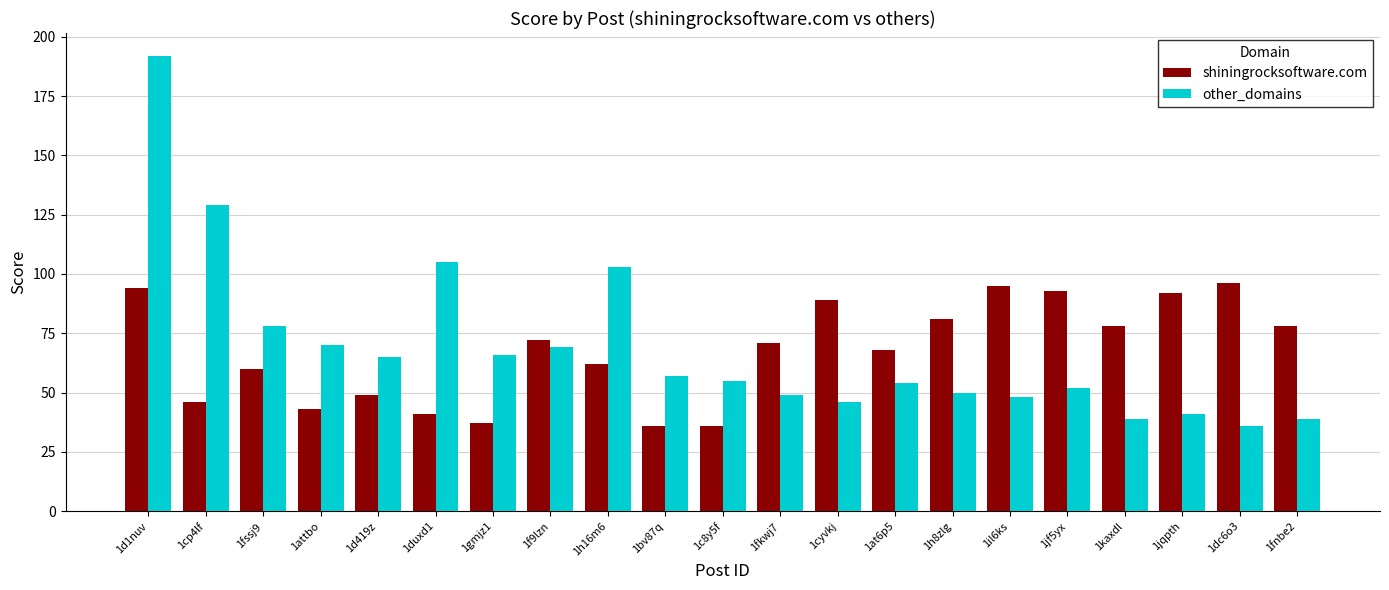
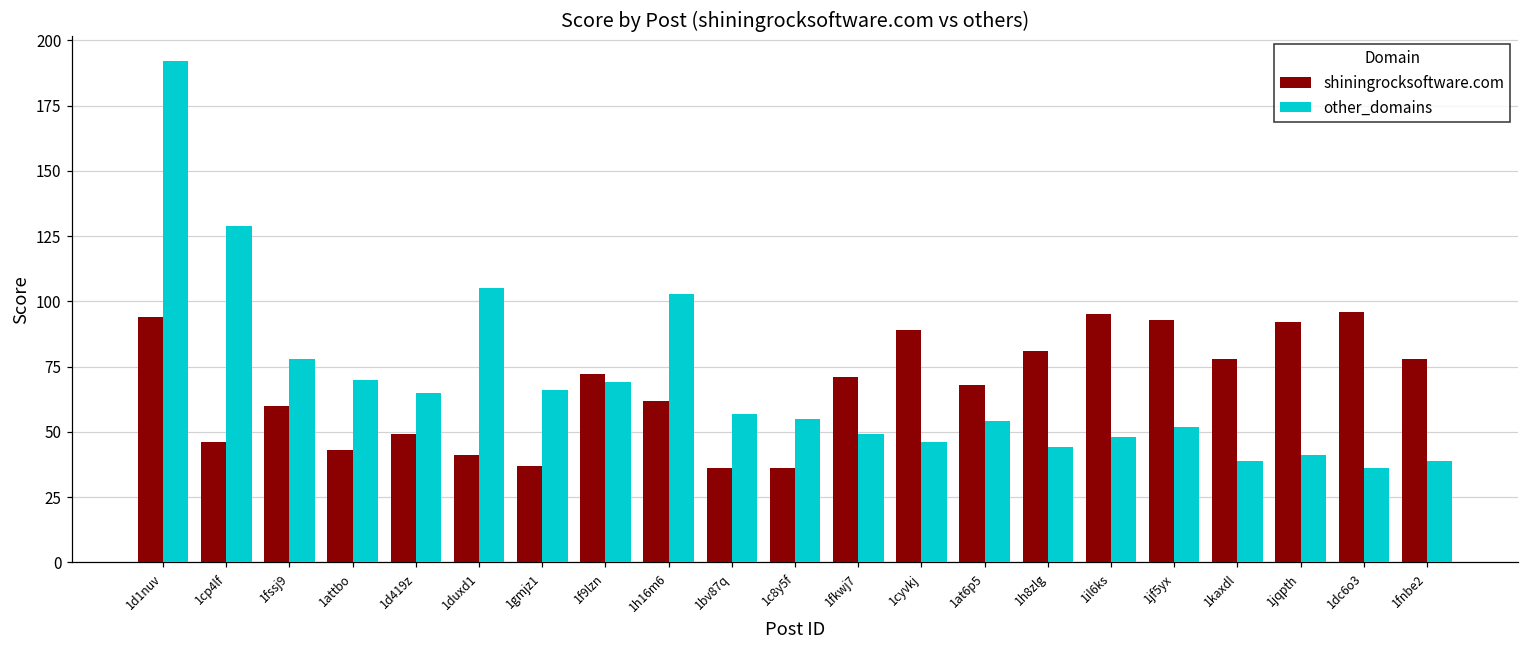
  {
    "shiningrocksoftware.com": {
      "1d1nuv": 94,
      "1cp4lf": 46,
      "1fssj9": 60,
      "1attbo": 43,
      "1d419z": 49,
      "1duxd1": 41,
      "1gmjz1": 37,
      "1f9lzn": 72,
      "1h16m6": 62,
      "1bv87q": 36,
      "1c8y5f": 36,
      "1fkwj7": 71,
      "1cyvkj": 89,
      "1at6p5": 68,
      "1h8zlg": 81,
      "1il6ks": 95,
      "1jf5yx": 93,
      "1kaxdl": 78,
      "1jqpth": 92,
      "1dc6o3": 96,
      "1fnbe2": 78
    },
    "other_domains": {
      "1d1nuv": 192,
      "1cp4lf": 129,
      "1fssj9": 78,
      "1attbo": 70,
      "1d419z": 65,
      "1duxd1": 105,
      "1gmjz1": 66,
      "1f9lzn": 69,
      "1h16m6": 103,
      "1bv87q": 57,
      "1c8y5f": 55,
      "1fkwj7": 49,
      "1cyvkj": 46,
      "1at6p5": 54,
-     "1h8zlg": 50,
+     "1h8zlg": 44,
      "1il6ks": 48,
      "1jf5yx": 52,
      "1kaxdl": 39,
      "1jqpth": 41,
      "1dc6o3": 36,
      "1fnbe2": 39
    }
  }
